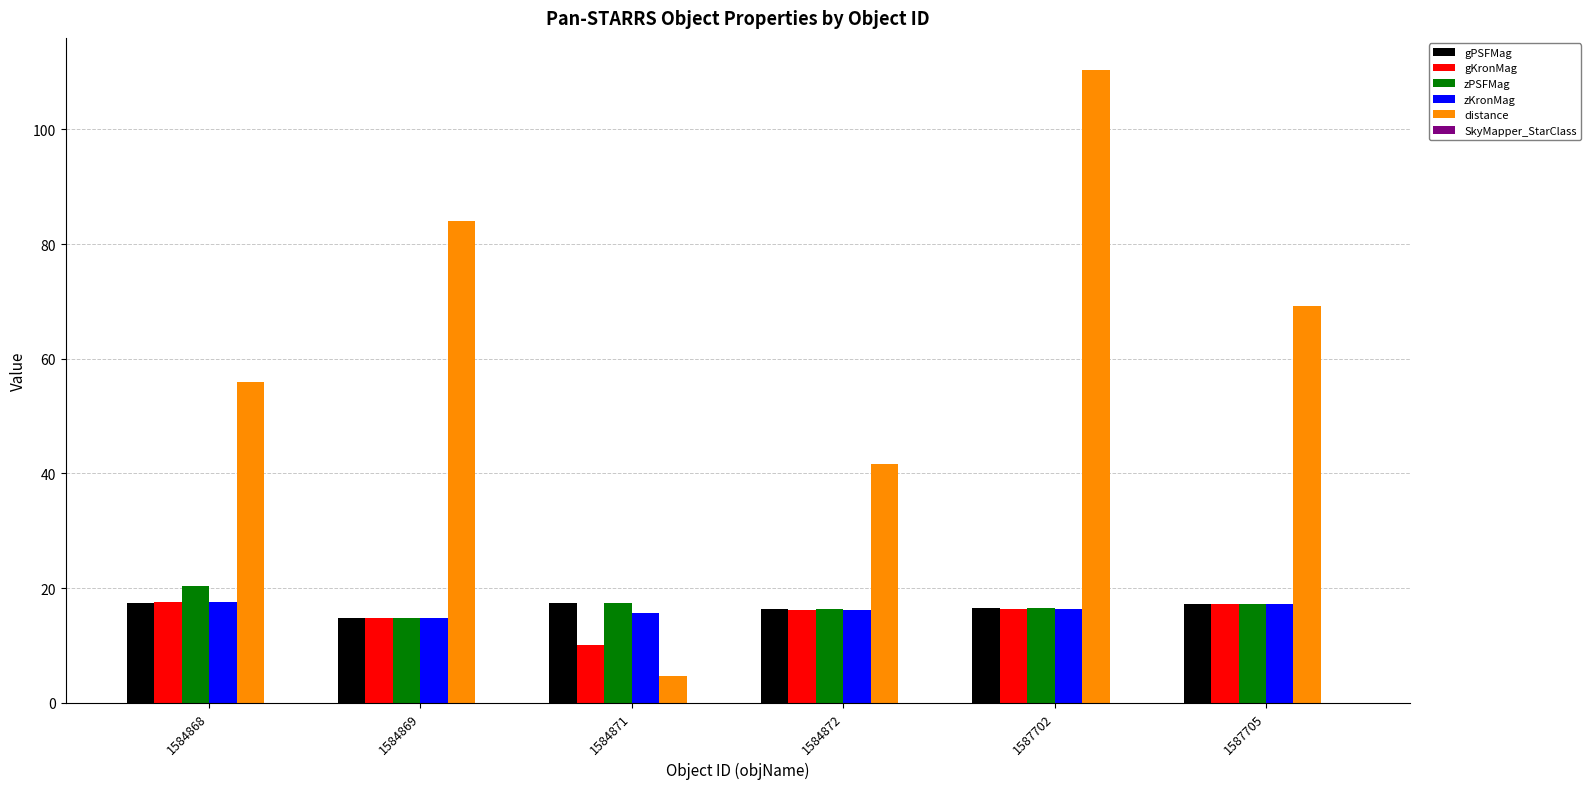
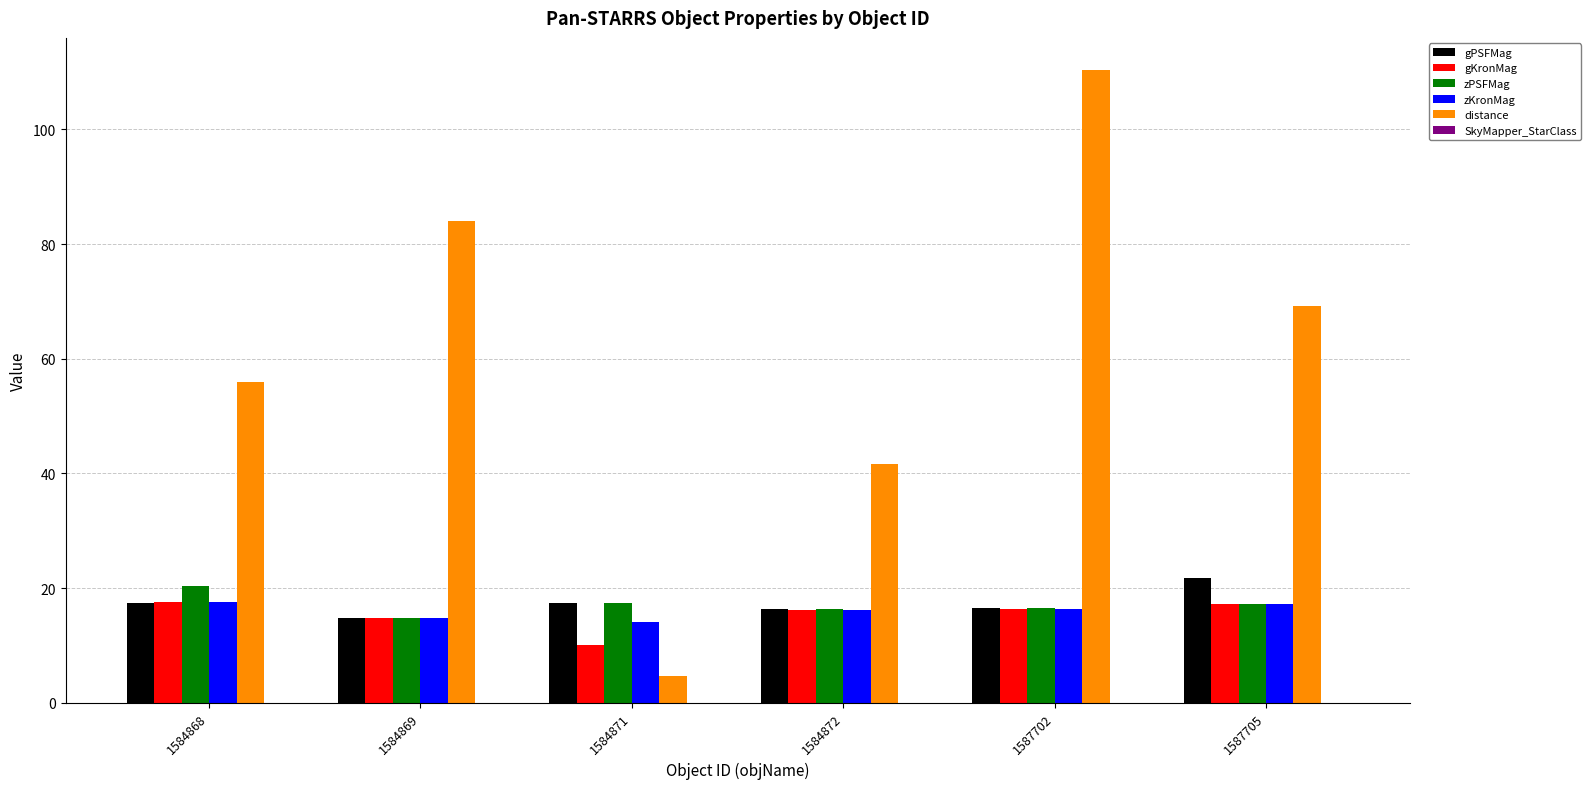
  {
    "gPSFMag": {
      "1584868": 17,
      "1584869": 15,
      "1584871": 17,
      "1584872": 16,
      "1587702": 17,
-     "1587705": 17
+     "1587705": 22
    },
    "gKronMag": {
      "1584868": 17,
      "1584869": 15,
      "1584871": 10,
      "1584872": 16,
      "1587702": 16,
      "1587705": 17
    },
    "zPSFMag": {
      "1584868": 20,
      "1584869": 15,
      "1584871": 17,
      "1584872": 16,
      "1587702": 17,
      "1587705": 17
    },
    "zKronMag": {
      "1584868": 17,
      "1584869": 15,
-     "1584871": 16,
+     "1584871": 14,
      "1584872": 16,
      "1587702": 16,
      "1587705": 17
    },
    "distance": {
      "1584868": 56,
      "1584869": 84,
      "1584871": 5,
      "1584872": 42,
      "1587702": 110,
      "1587705": 69
    },
    "SkyMapper_StarClass": {
      "1584868": 0,
      "1584869": 0,
      "1584871": 0,
      "1584872": 0,
      "1587702": 0,
      "1587705": 0
    }
  }
